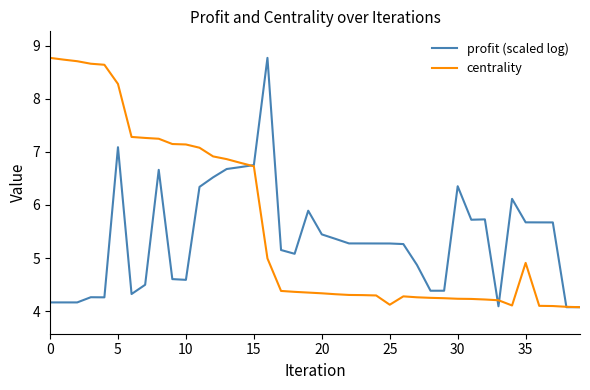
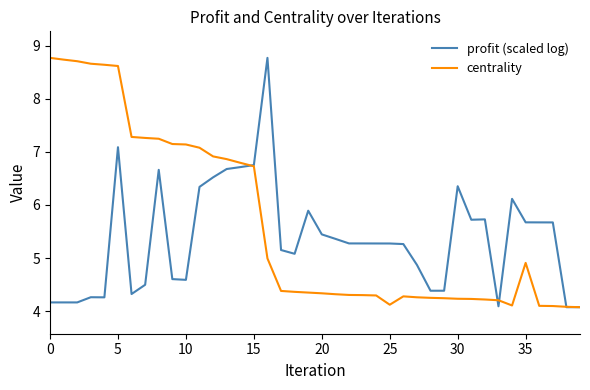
  {
    "profit (scaled log)": {
      "0": 4.2,
      "5": 7.1,
      "10": 4.6,
      "20": 5.4,
      "25": 5.3,
      "30": 6.4,
      "35": 5.7
    },
    "centrality": {
      "0": 8.8,
-     "5": 8.3,
+     "5": 8.6,
      "10": 7.1,
      "20": 4.3,
      "25": 4.1,
      "30": 4.2,
      "35": 4.9
    }
  }
